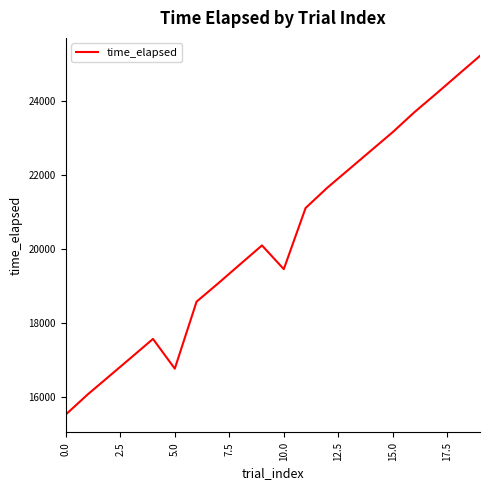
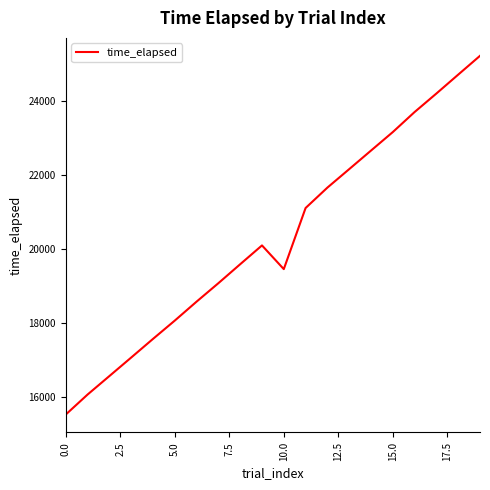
  {
    "0.0": 15500,
-   "5.0": 16800,
+   "5.0": 18100,
    "10.0": 19500,
    "15.0": 23200
  }
